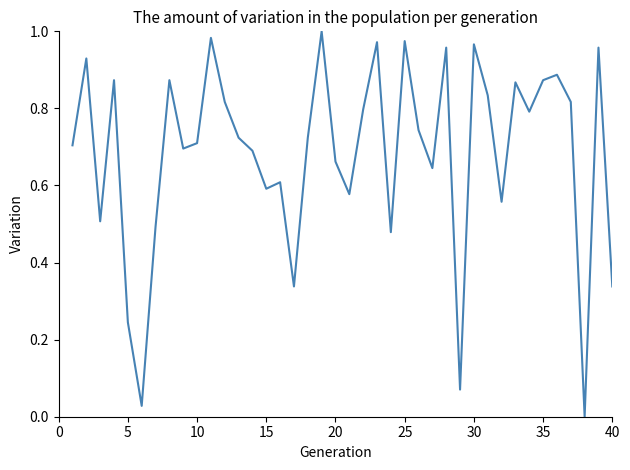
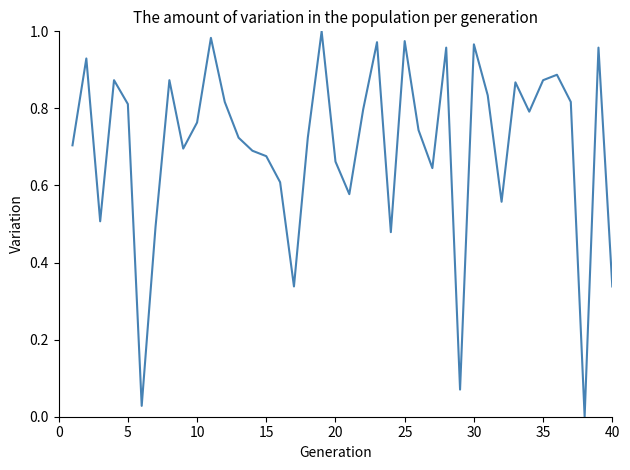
  {
-   "5": 0.25,
-   "10": 0.71,
-   "15": 0.59,
+   "5": 0.81,
+   "10": 0.76,
+   "15": 0.68,
    "20": 0.66,
    "25": 0.97,
    "30": 0.97,
    "35": 0.87,
    "40": 0.34
  }
